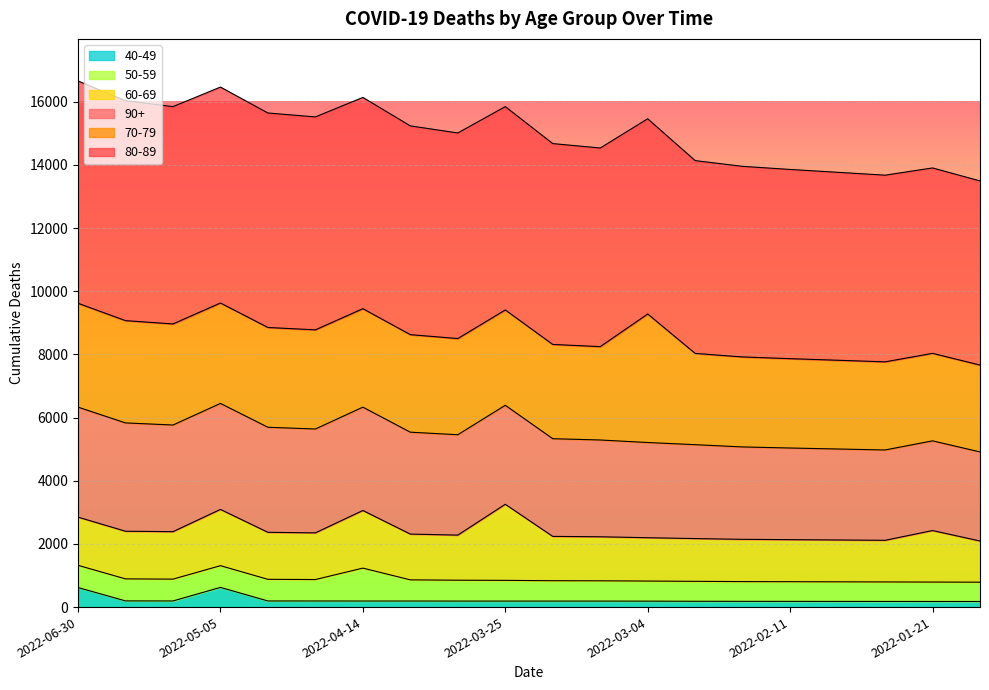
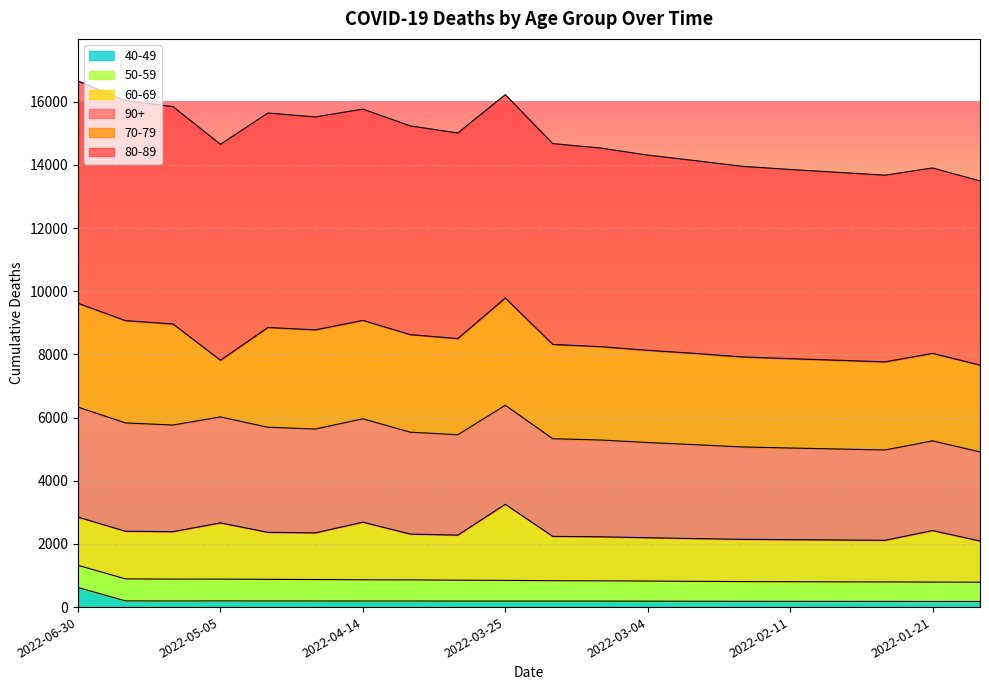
  {
    "40-49": {
      "2022-06-30": 600,
-     "2022-05-05": 600,
+     "2022-05-05": 200,
      "2022-04-14": 200,
      "2022-03-25": 200,
      "2022-03-04": 200,
      "2022-02-11": 200,
      "2022-01-21": 200
    },
    "50-59": {
      "2022-06-30": 700,
      "2022-05-05": 700,
-     "2022-04-14": 1000,
+     "2022-04-14": 700,
      "2022-03-25": 700,
      "2022-03-04": 600,
      "2022-02-11": 600,
      "2022-01-21": 600
    },
    "60-69": {
      "2022-06-30": 1500,
      "2022-05-05": 1800,
      "2022-04-14": 1800,
      "2022-03-25": 2400,
      "2022-03-04": 1400,
      "2022-02-11": 1300,
      "2022-01-21": 1600
    },
    "70-79": {
      "2022-06-30": 3300,
-     "2022-05-05": 3200,
+     "2022-05-05": 1800,
      "2022-04-14": 3100,
-     "2022-03-25": 3000,
-     "2022-03-04": 4100,
+     "2022-03-25": 3400,
+     "2022-03-04": 2900,
      "2022-02-11": 2800,
      "2022-01-21": 2800
    }
  }
